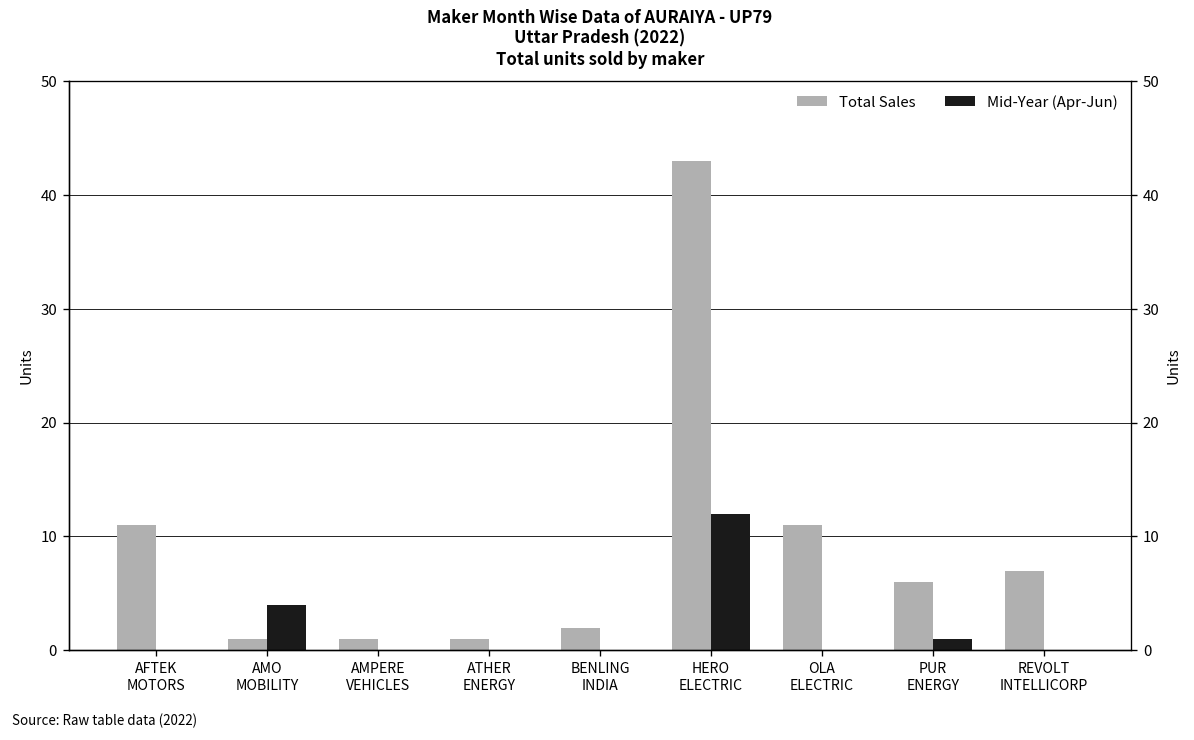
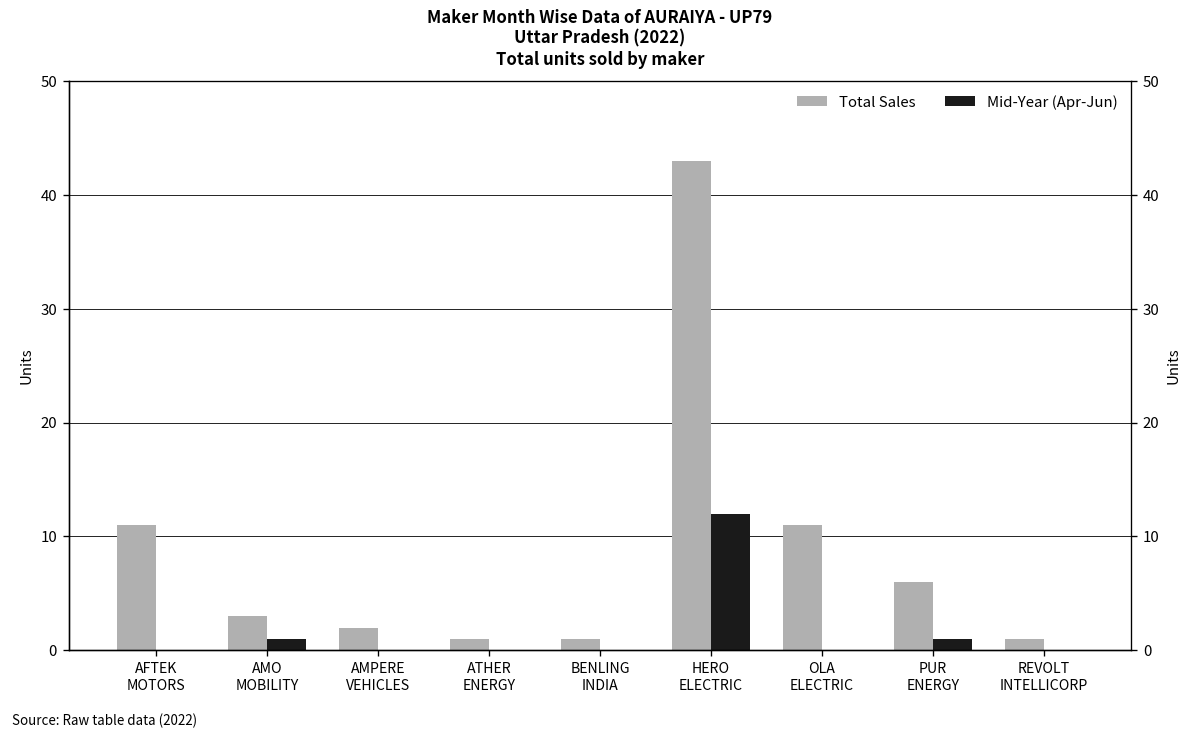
  {
    "Total Sales": {
      "AFTEK MOTORS": 11,
-     "AMO MOBILITY": 1,
-     "AMPERE VEHICLES": 1,
+     "AMO MOBILITY": 3,
+     "AMPERE VEHICLES": 2,
      "ATHER ENERGY": 1,
-     "BENLING INDIA": 2,
+     "BENLING INDIA": 1,
      "HERO ELECTRIC": 43,
      "OLA ELECTRIC": 11,
      "PUR ENERGY": 6,
-     "REVOLT INTELLICORP": 7
+     "REVOLT INTELLICORP": 1
    },
    "Mid-Year (Apr-Jun)": {
      "AFTEK MOTORS": 0,
-     "AMO MOBILITY": 4,
+     "AMO MOBILITY": 1,
      "AMPERE VEHICLES": 0,
      "ATHER ENERGY": 0,
      "BENLING INDIA": 0,
      "HERO ELECTRIC": 12,
      "OLA ELECTRIC": 0,
      "PUR ENERGY": 1,
      "REVOLT INTELLICORP": 0
    }
  }
